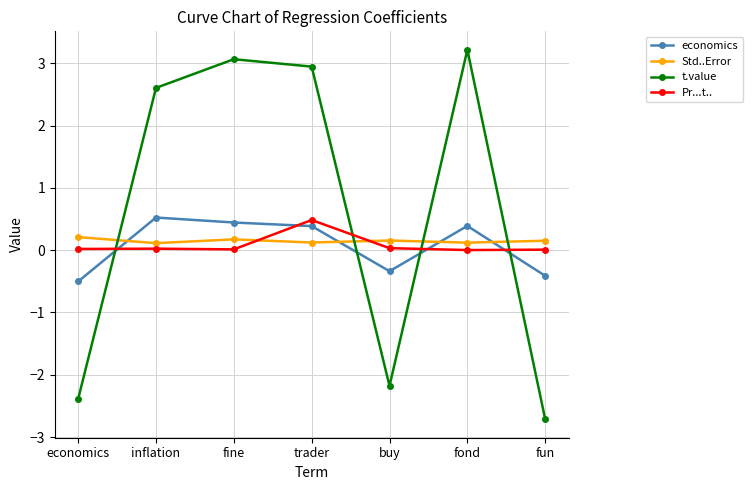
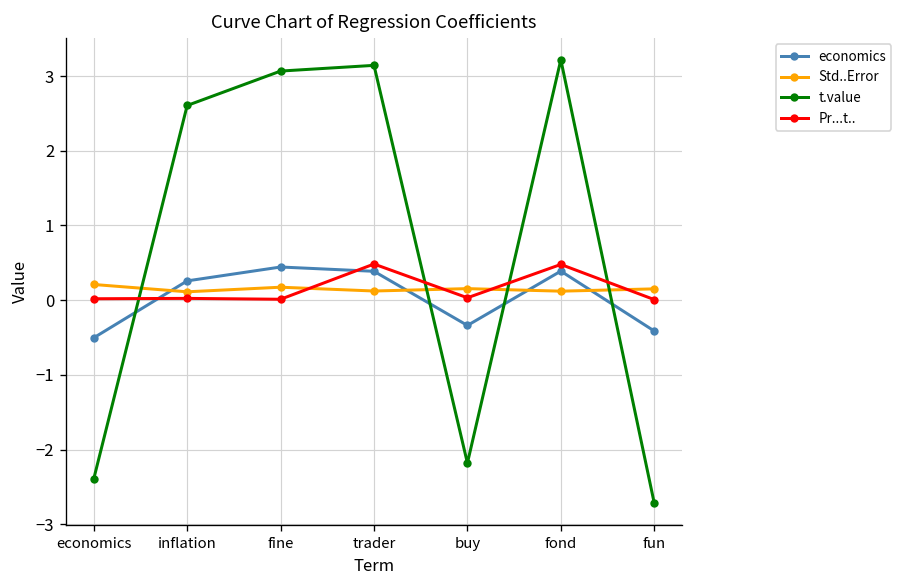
  {
    "economics": {
      "economics": -0.5,
-     "inflation": 0.5,
+     "inflation": 0.3,
      "fine": 0.4,
      "trader": 0.4,
      "buy": -0.3,
      "fond": 0.4,
      "fun": -0.4
    },
    "Std..Error": {
      "economics": 0.2,
      "inflation": 0.1,
      "fine": 0.2,
      "trader": 0.1,
      "buy": 0.2,
      "fond": 0.1,
      "fun": 0.2
    },
    "t.value": {
      "economics": -2.4,
      "inflation": 2.6,
      "fine": 3.1,
-     "trader": 2.9,
+     "trader": 3.1,
      "buy": -2.2,
      "fond": 3.2,
      "fun": -2.7
    },
    "Pr...t..": {
      "economics": 0.0,
      "inflation": 0.0,
      "fine": 0.0,
      "trader": 0.5,
      "buy": 0.0,
-     "fond": 0.0,
+     "fond": 0.5,
      "fun": 0.0
    }
  }
